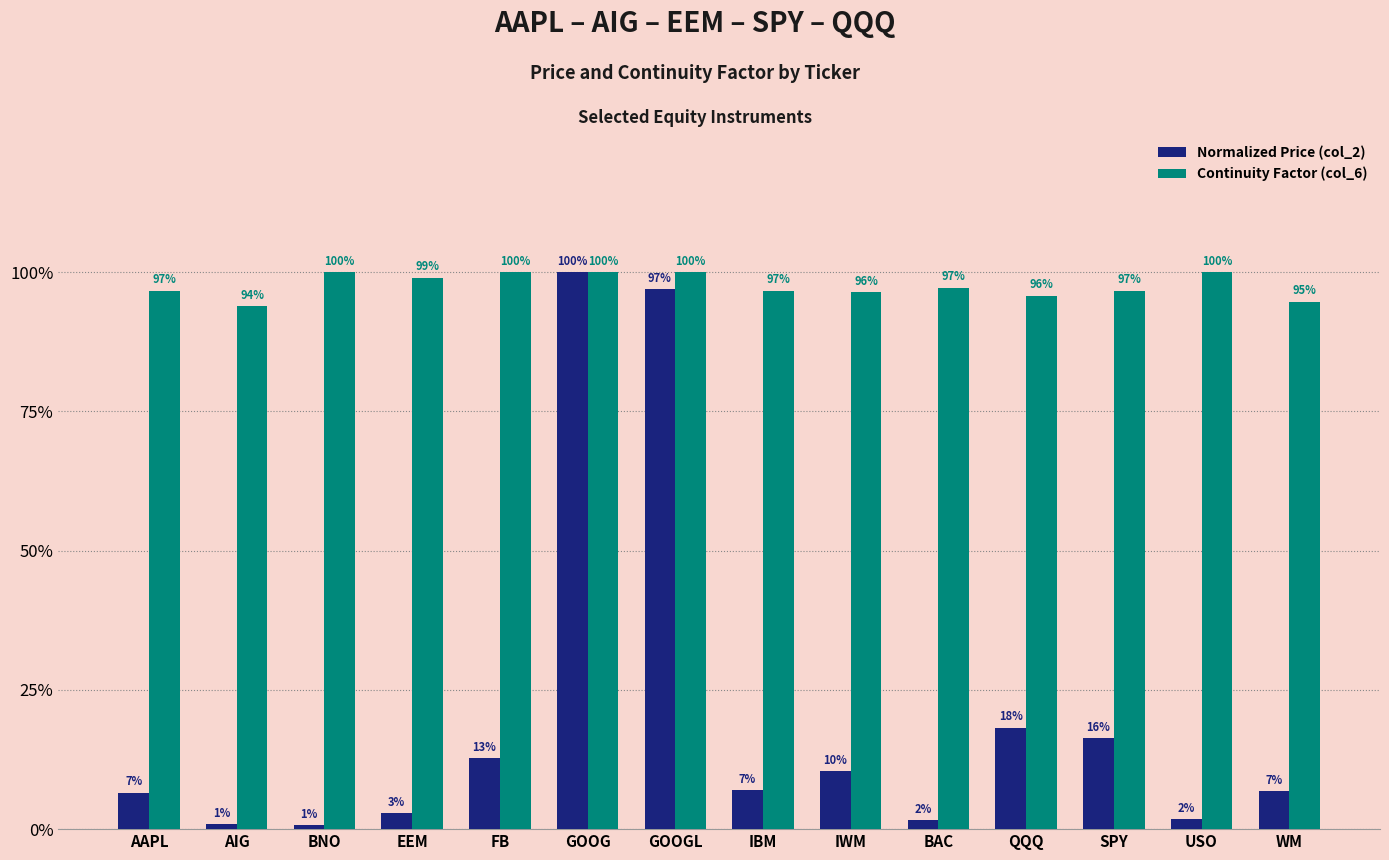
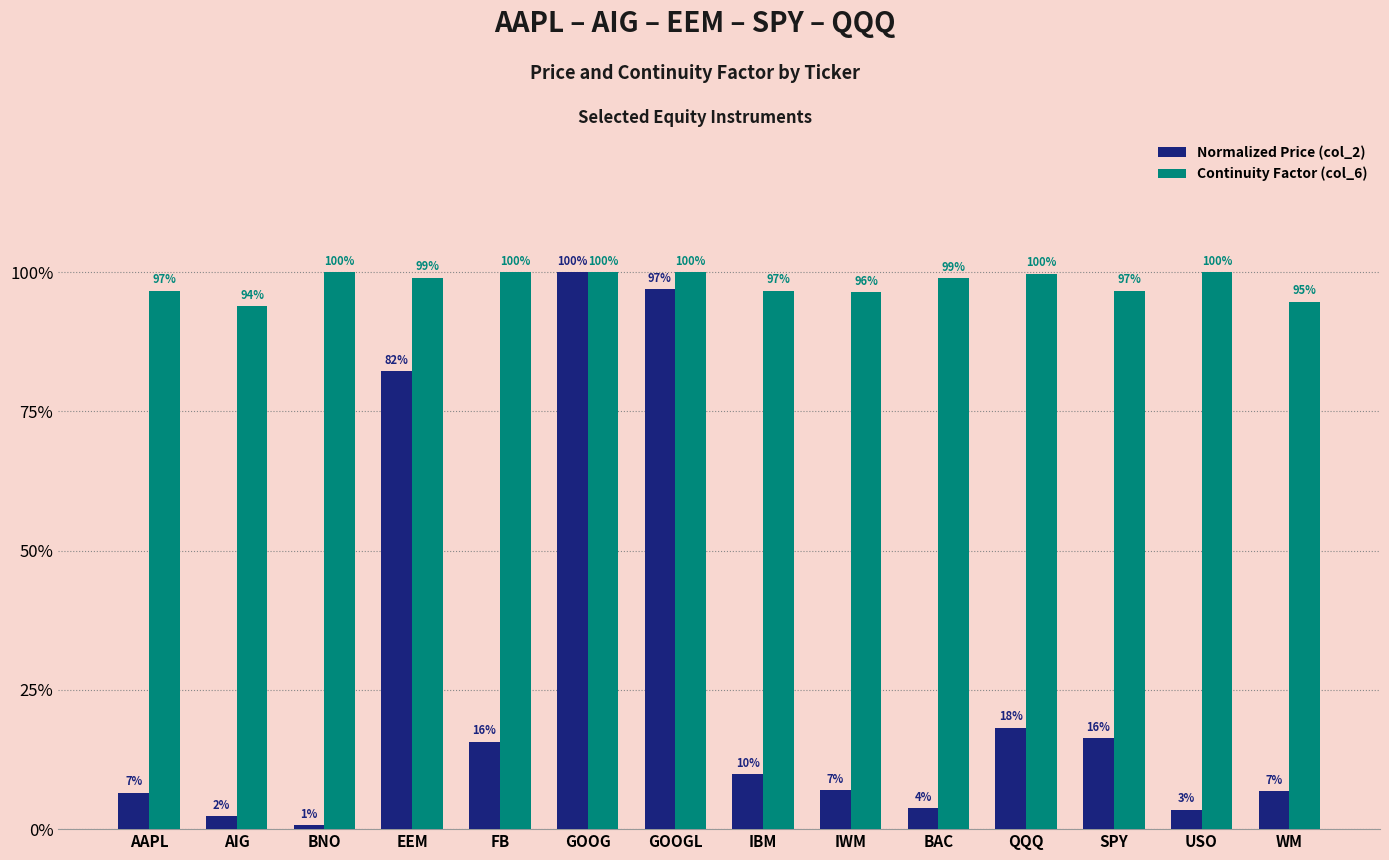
  {
    "Normalized Price (col_2)": {
      "AAPL": "7%",
-     "AIG": "1%",
+     "AIG": "2%",
      "BNO": "1%",
-     "EEM": "3%",
-     "FB": "13%",
+     "EEM": "82%",
+     "FB": "16%",
      "GOOG": "100%",
      "GOOGL": "97%",
-     "IBM": "7%",
-     "IWM": "10%",
-     "BAC": "2%",
+     "IBM": "10%",
+     "IWM": "7%",
+     "BAC": "4%",
      "QQQ": "18%",
      "SPY": "16%",
-     "USO": "2%",
+     "USO": "3%",
      "WM": "7%"
    },
    "Continuity Factor (col_6)": {
      "AAPL": "97%",
      "AIG": "94%",
      "BNO": "100%",
      "EEM": "99%",
      "FB": "100%",
      "GOOG": "100%",
      "GOOGL": "100%",
      "IBM": "97%",
      "IWM": "96%",
-     "BAC": "97%",
-     "QQQ": "96%",
+     "BAC": "99%",
+     "QQQ": "100%",
      "SPY": "97%",
      "USO": "100%",
      "WM": "95%"
    }
  }
